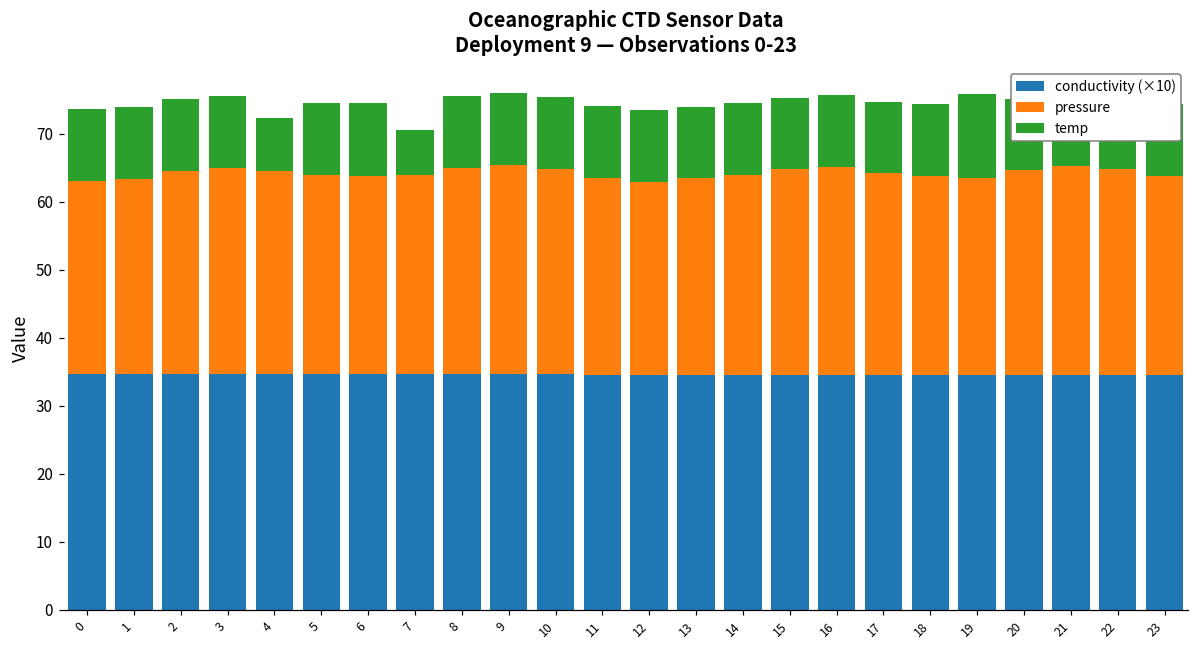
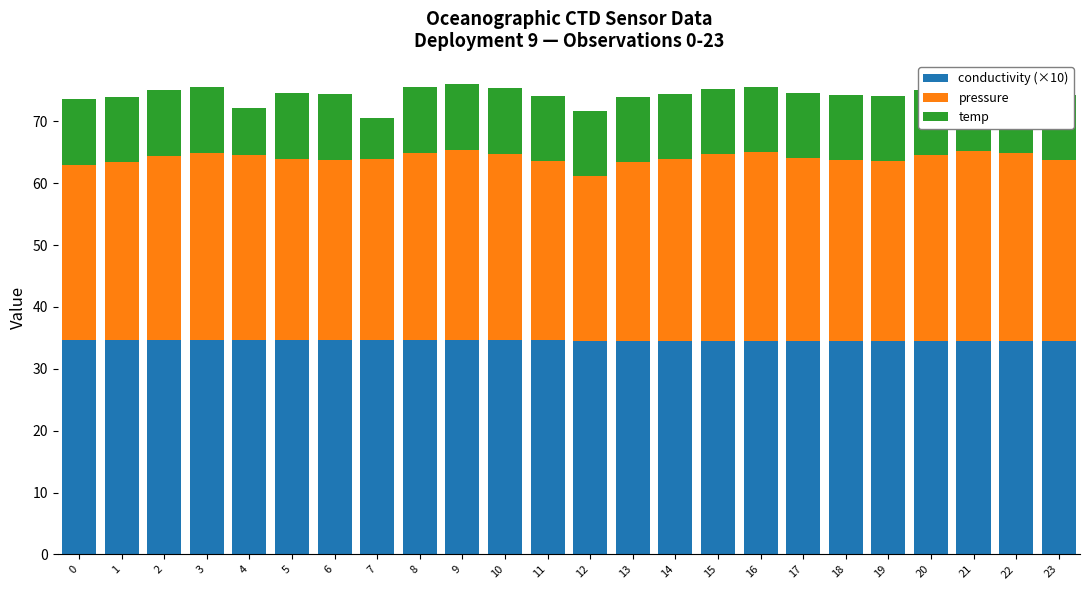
  {
    "conductivity (×10)": {
      "0": 35,
      "1": 35,
      "2": 35,
      "3": 35,
      "4": 35,
      "5": 35,
      "6": 35,
      "7": 35,
      "8": 35,
      "9": 35,
      "10": 35,
      "11": 35,
      "12": 35,
      "13": 35,
      "14": 35,
      "15": 35,
      "16": 35,
      "17": 35,
      "18": 35,
      "19": 35,
      "20": 35,
      "21": 35,
      "22": 35,
      "23": 35
    },
    "pressure": {
      "0": 28,
      "1": 29,
      "2": 30,
      "3": 30,
      "4": 30,
      "5": 29,
      "6": 29,
      "7": 29,
      "8": 30,
      "9": 31,
      "10": 30,
      "11": 29,
-     "12": 28,
+     "12": 27,
      "13": 29,
      "14": 29,
      "15": 30,
      "16": 31,
      "17": 30,
      "18": 29,
      "19": 29,
      "20": 30,
      "21": 31,
      "22": 30,
      "23": 29
    },
    "temp": {
      "0": 11,
      "1": 11,
      "2": 11,
      "3": 11,
      "4": 8,
      "5": 11,
      "6": 11,
      "7": 7,
      "8": 11,
      "9": 11,
      "10": 11,
      "11": 11,
      "12": 11,
      "13": 11,
      "14": 11,
      "15": 11,
      "16": 11,
      "17": 11,
      "18": 11,
-     "19": 12
+     "19": 11
    }
  }
